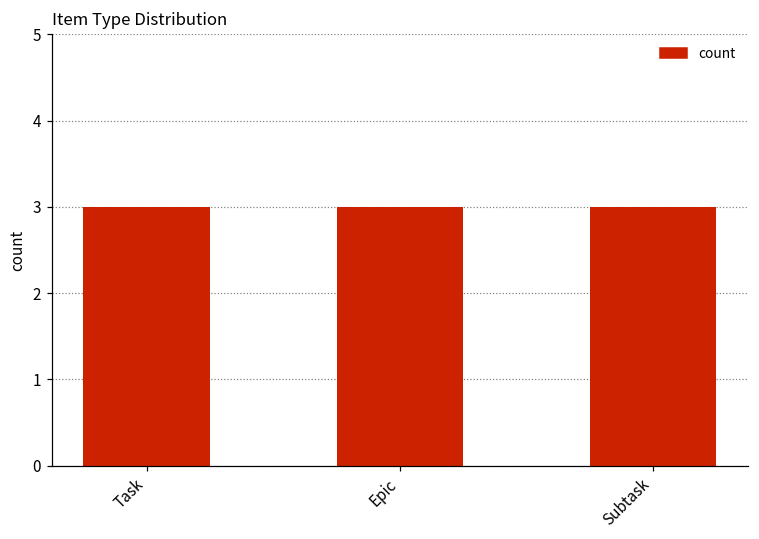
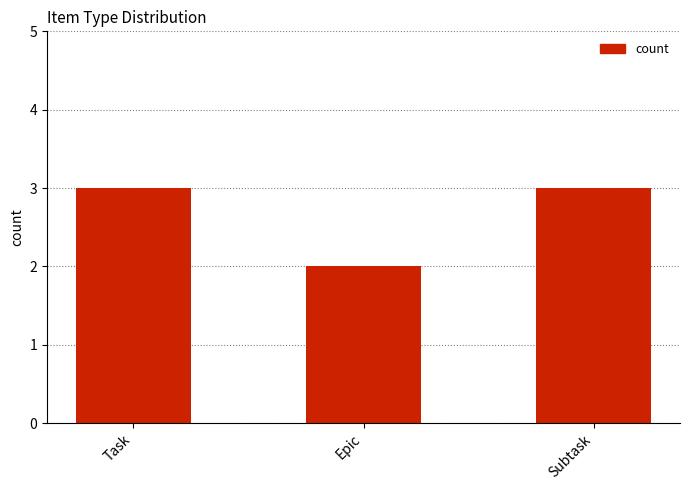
  {
    "Task": 3,
-   "Epic": 3,
+   "Epic": 2,
    "Subtask": 3
  }
